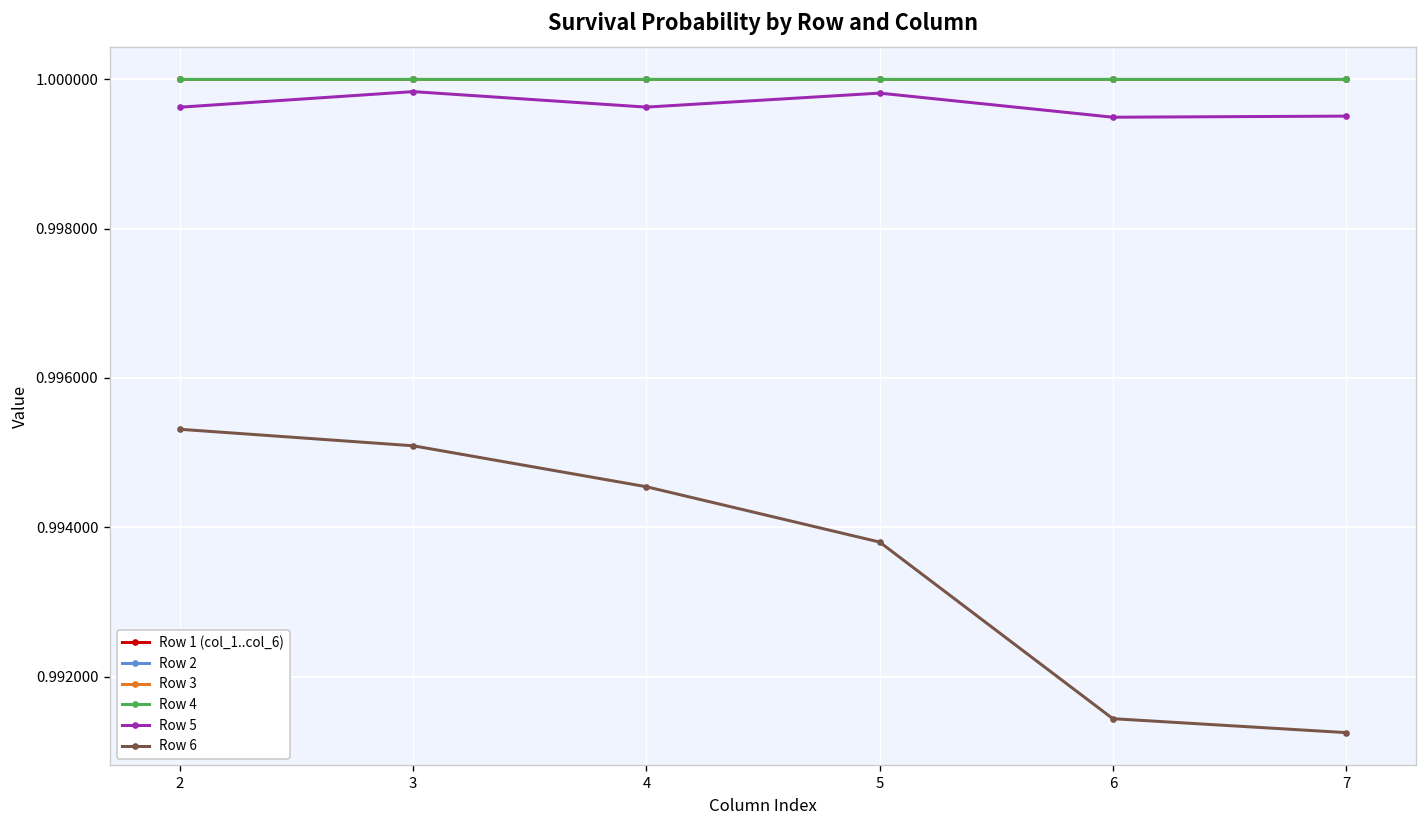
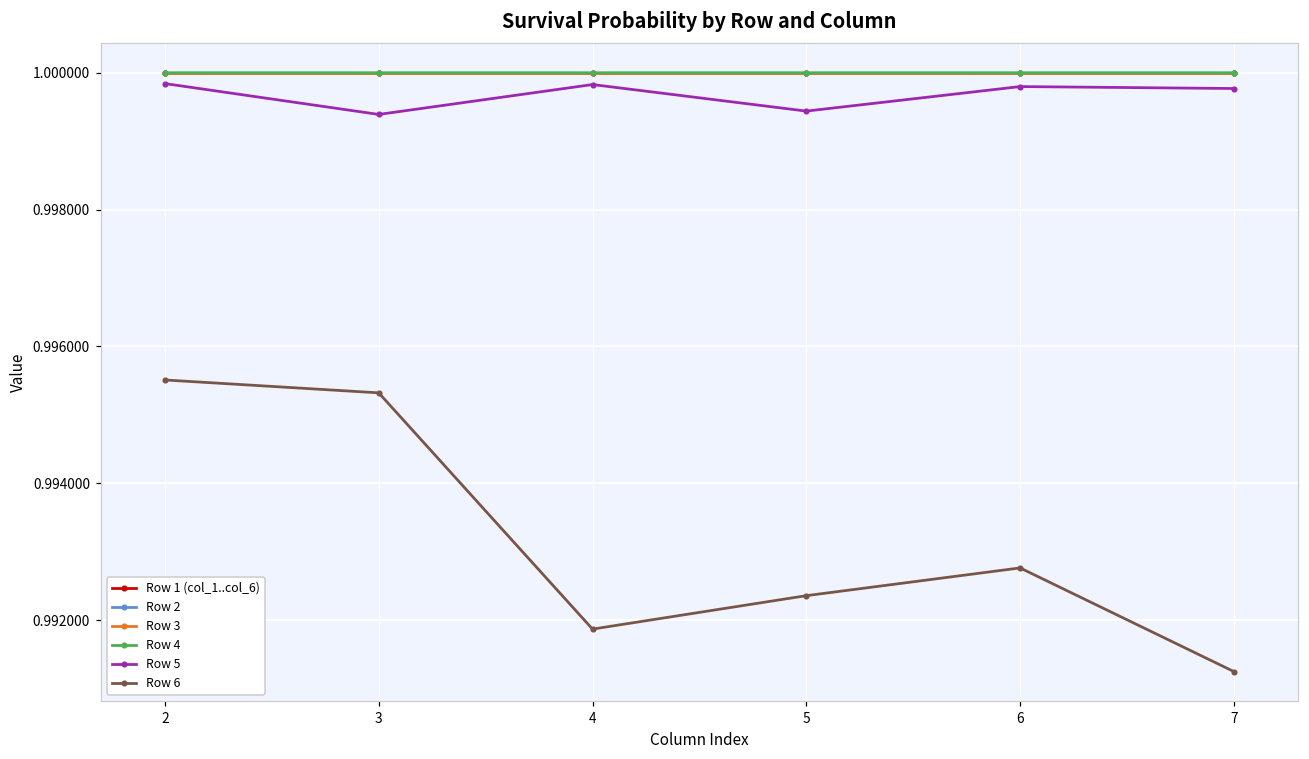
  {
    "Row 4": {
      "2": 1.0000,
      "3": 1.0000,
      "4": 1.0000,
      "5": 1.0000,
      "6": 1.0000,
      "7": 1.0000
    },
    "Row 5": {
-     "2": 0.9996,
-     "3": 0.9998,
-     "4": 0.9996,
-     "5": 0.9998,
-     "6": 0.9995,
-     "7": 0.9995
+     "2": 0.9998,
+     "3": 0.9994,
+     "4": 0.9998,
+     "5": 0.9994,
+     "6": 0.9998,
+     "7": 0.9998
    },
    "Row 6": {
-     "2": 0.9953,
-     "3": 0.9951,
-     "4": 0.9945,
-     "5": 0.9938,
-     "6": 0.9914,
+     "2": 0.9955,
+     "3": 0.9953,
+     "4": 0.9919,
+     "5": 0.9924,
+     "6": 0.9928,
      "7": 0.9913
    }
  }
